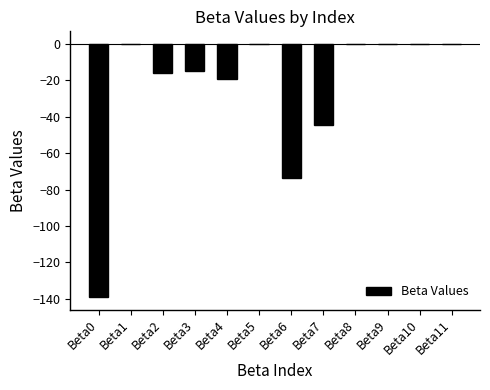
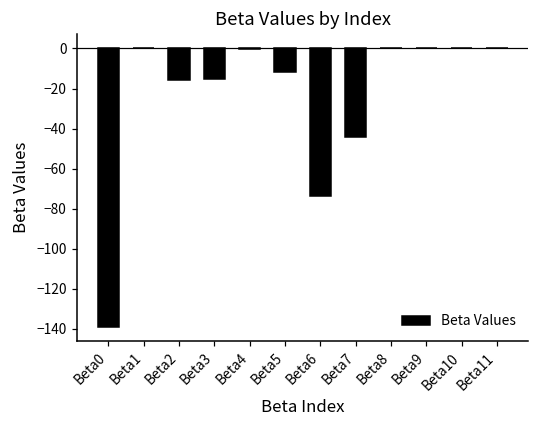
  {
    "Beta0": -139,
    "Beta2": -16,
    "Beta3": -15,
-   "Beta4": -19,
-   "Beta5": 0,
+   "Beta4": 0,
+   "Beta5": -12,
    "Beta6": -74,
    "Beta7": -44
  }
